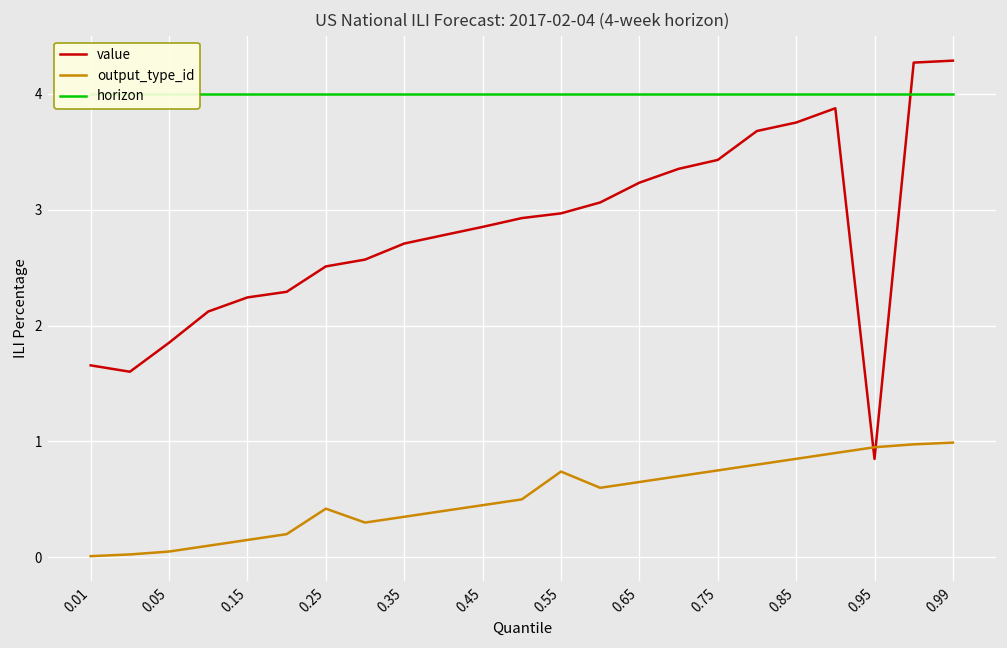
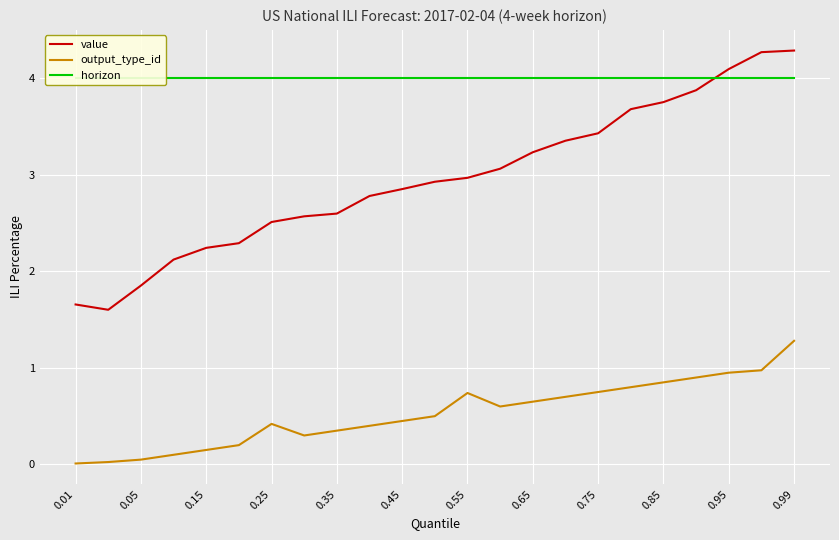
  {
    "value": {
      "0.01": 1.7,
      "0.05": 1.9,
      "0.15": 2.2,
      "0.25": 2.5,
-     "0.35": 2.7,
+     "0.35": 2.6,
      "0.45": 2.9,
      "0.55": 3.0,
      "0.65": 3.2,
      "0.75": 3.4,
      "0.85": 3.8,
-     "0.95": 0.8,
+     "0.95": 4.1,
      "0.99": 4.3
    },
    "output_type_id": {
      "0.01": 0.0,
      "0.05": 0.1,
      "0.15": 0.2,
      "0.25": 0.4,
      "0.35": 0.4,
      "0.45": 0.5,
      "0.55": 0.7,
      "0.65": 0.7,
      "0.75": 0.8,
      "0.85": 0.9,
      "0.95": 1.0,
-     "0.99": 1.0
+     "0.99": 1.3
    },
    "horizon": {
      "0.15": 4.0,
      "0.25": 4.0,
      "0.35": 4.0,
      "0.45": 4.0,
      "0.55": 4.0,
      "0.65": 4.0,
      "0.75": 4.0,
      "0.85": 4.0,
      "0.95": 4.0,
      "0.99": 4.0
    }
  }
